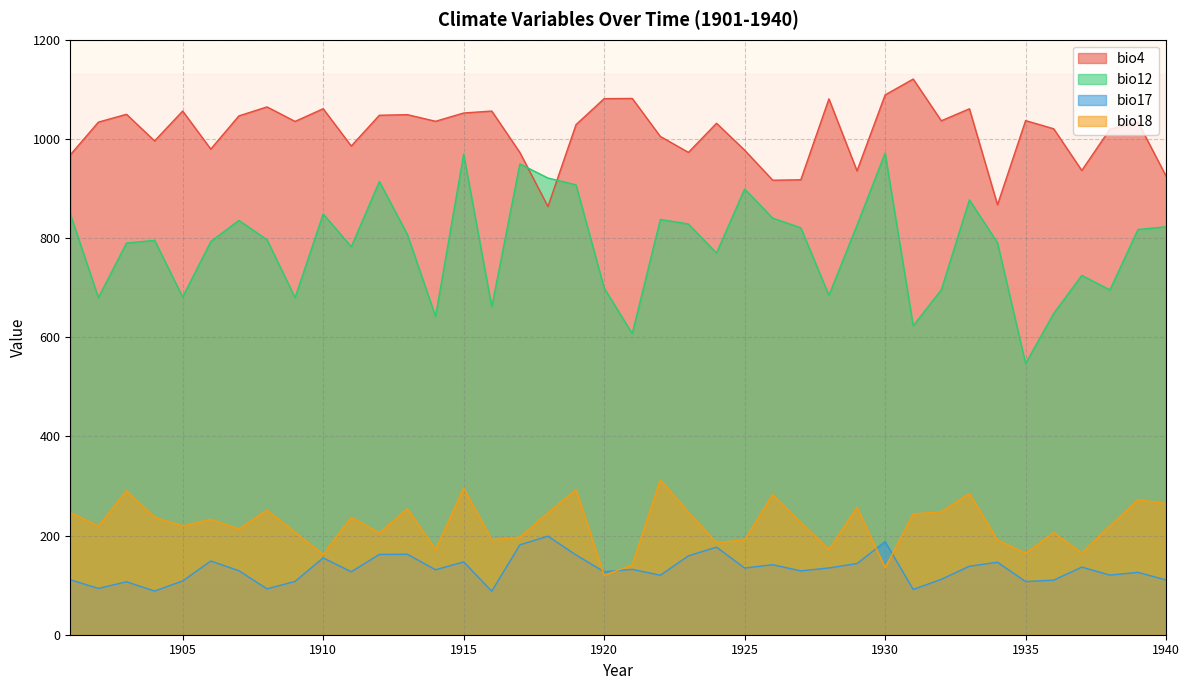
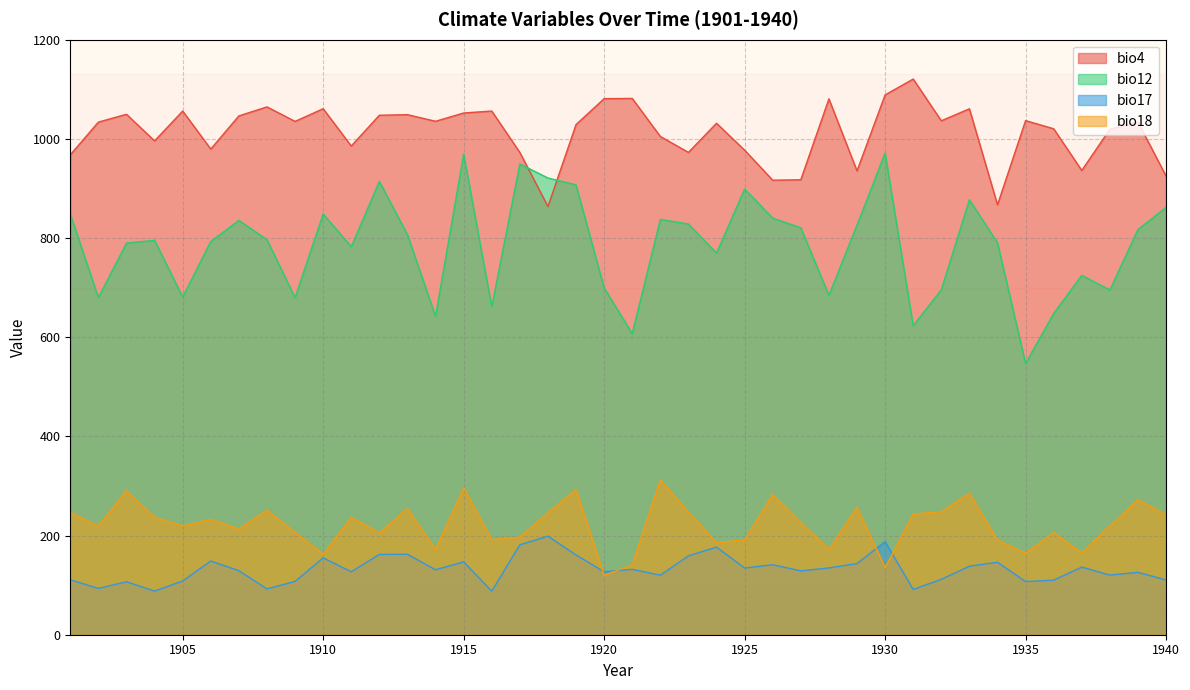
  {
    "bio4": {
      "1905": 1060,
      "1910": 1060,
      "1915": 1050,
      "1920": 1080,
      "1925": 980,
      "1930": 1090,
      "1935": 1040,
      "1940": 920
    },
    "bio12": {
      "1905": 680,
      "1910": 850,
      "1915": 970,
      "1920": 700,
      "1925": 900,
      "1930": 970,
      "1935": 550,
-     "1940": 820
+     "1940": 860
    },
    "bio17": {
      "1905": 110,
      "1910": 160,
      "1915": 150,
      "1920": 130,
      "1925": 130,
      "1930": 190,
      "1935": 110,
      "1940": 110
    },
    "bio18": {
      "1905": 220,
      "1910": 160,
      "1915": 300,
      "1920": 120,
      "1925": 190,
      "1930": 140,
      "1935": 160,
-     "1940": 260
+     "1940": 240
    }
  }
